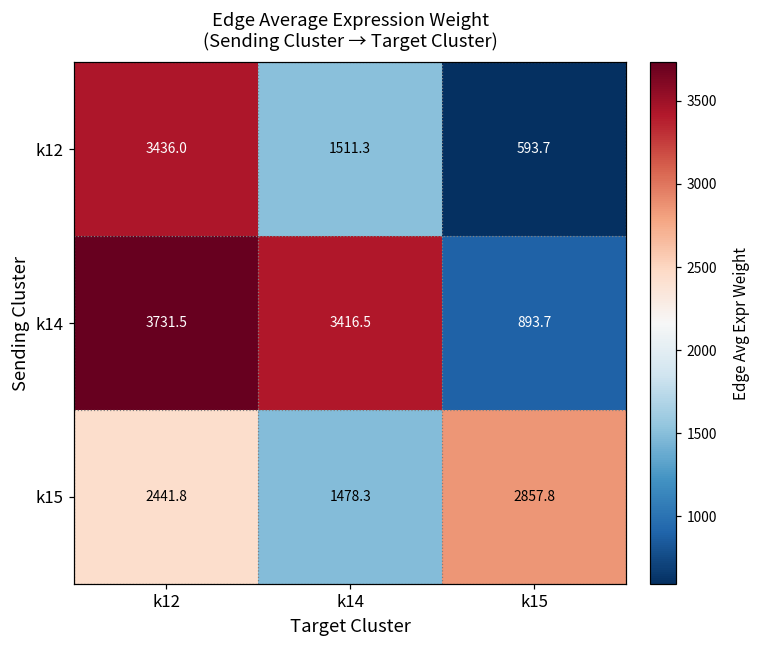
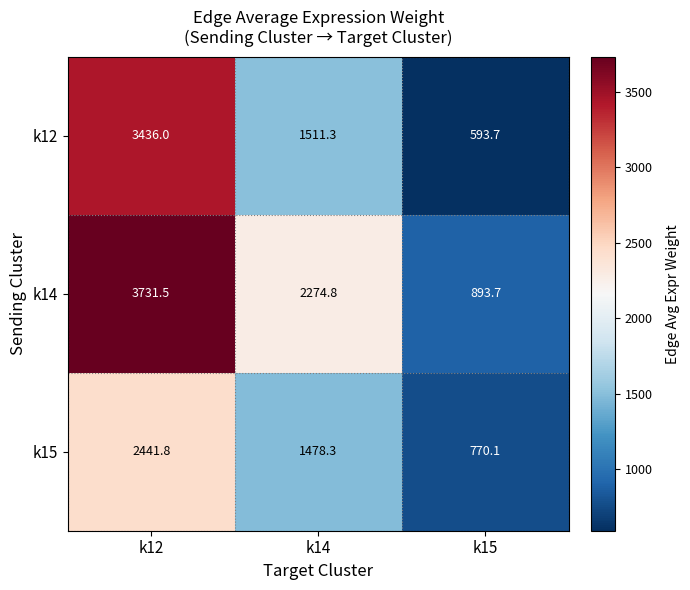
  {
    "k12": {
      "k12": 3436.0,
      "k14": 1511.3,
      "k15": 593.7
    },
    "k14": {
      "k12": 3731.5,
-     "k14": 3416.5,
+     "k14": 2274.8,
      "k15": 893.7
    },
    "k15": {
      "k12": 2441.8,
      "k14": 1478.3,
-     "k15": 2857.8
+     "k15": 770.1
    }
  }
